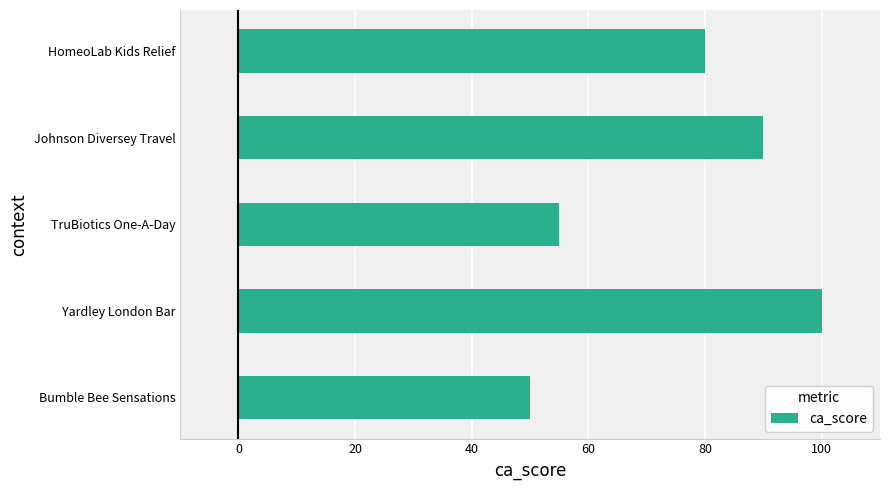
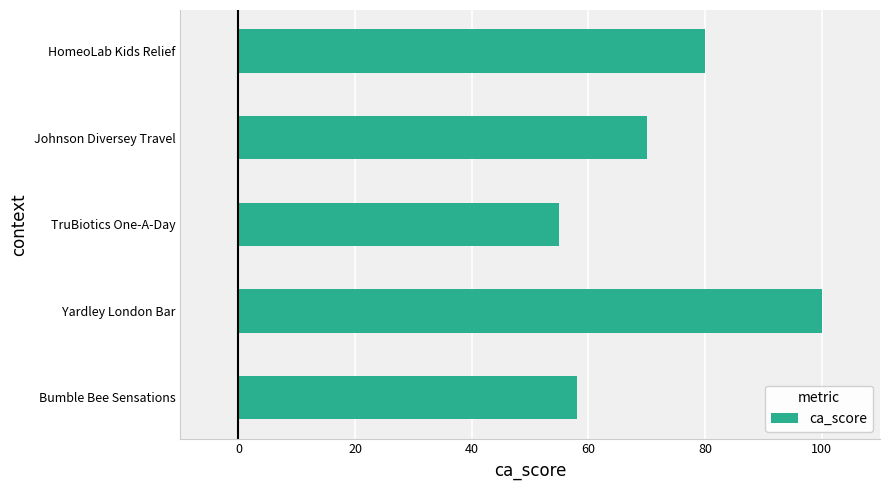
  {
    "HomeoLab Kids Relief": 80,
-   "Johnson Diversey Travel": 90,
+   "Johnson Diversey Travel": 70,
    "TruBiotics One-A-Day": 55,
    "Yardley London Bar": 100,
-   "Bumble Bee Sensations": 50
+   "Bumble Bee Sensations": 58
  }
